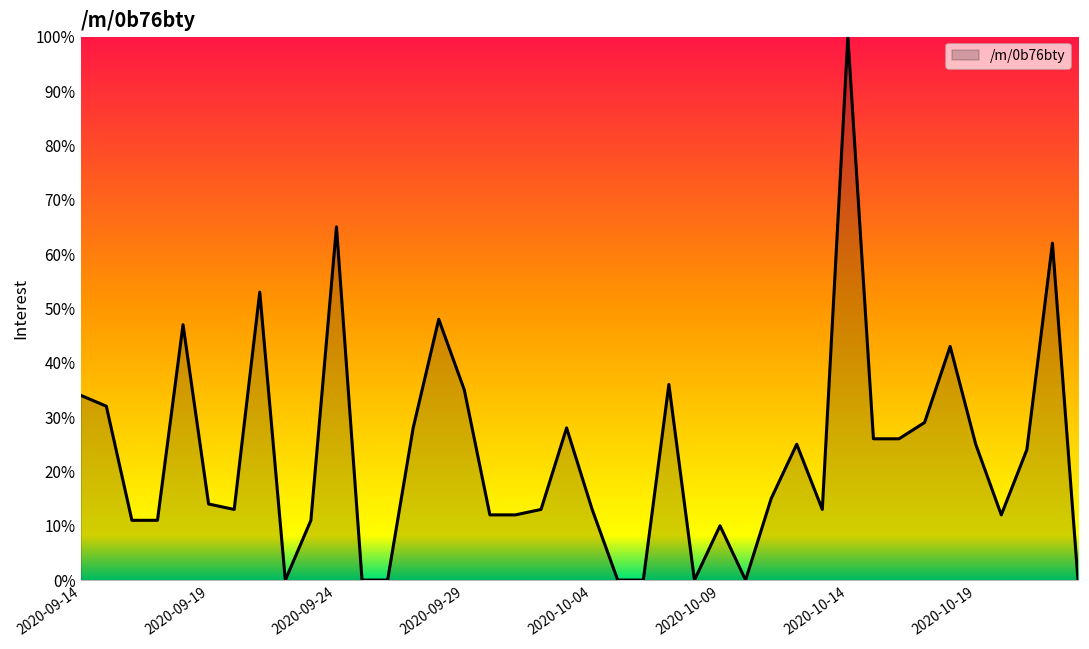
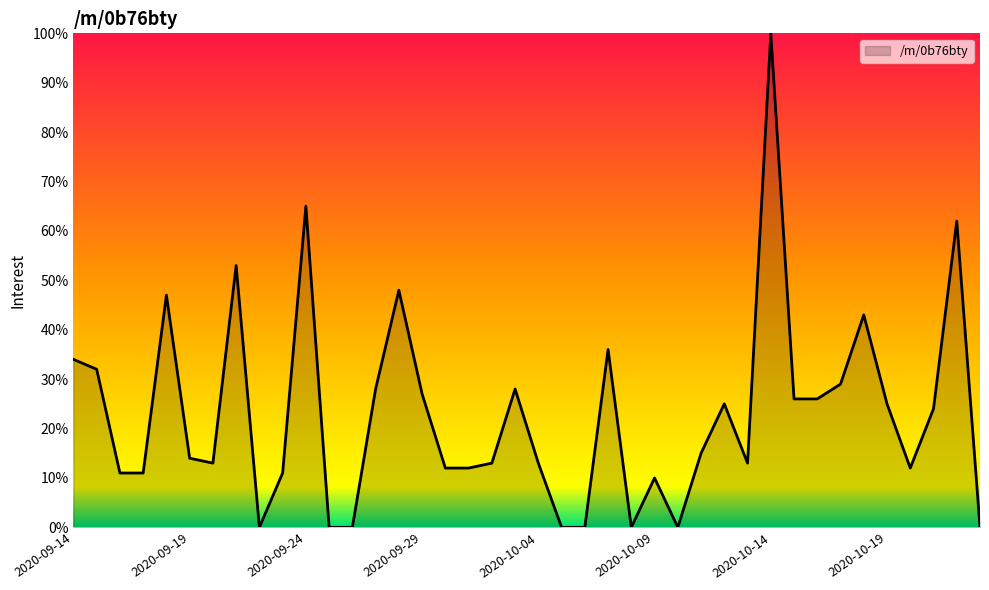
  {
    "2020-09-14": "34%",
    "2020-09-19": "14%",
    "2020-09-24": "65%",
-   "2020-09-29": "35%",
+   "2020-09-29": "27%",
    "2020-10-04": "13%",
    "2020-10-09": "10%",
    "2020-10-14": "100%",
    "2020-10-19": "25%"
  }
